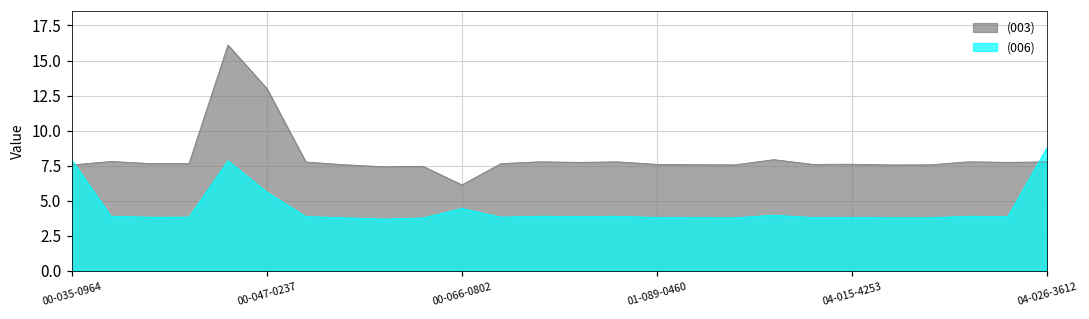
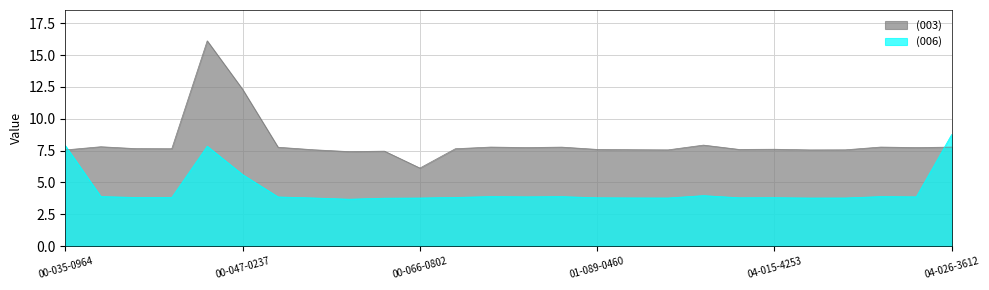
  {
    "(003)": {
      "00-035-0964": 7.6,
-     "00-047-0237": 13.0,
+     "00-047-0237": 12.3,
      "00-066-0802": 6.1,
      "01-089-0460": 7.6,
      "04-015-4253": 7.6,
      "04-026-3612": 7.8
    },
    "(006)": {
      "00-035-0964": 7.9,
      "00-047-0237": 5.6,
-     "00-066-0802": 4.4,
+     "00-066-0802": 3.8,
      "01-089-0460": 3.8,
      "04-015-4253": 3.8,
      "04-026-3612": 8.8
    }
  }
